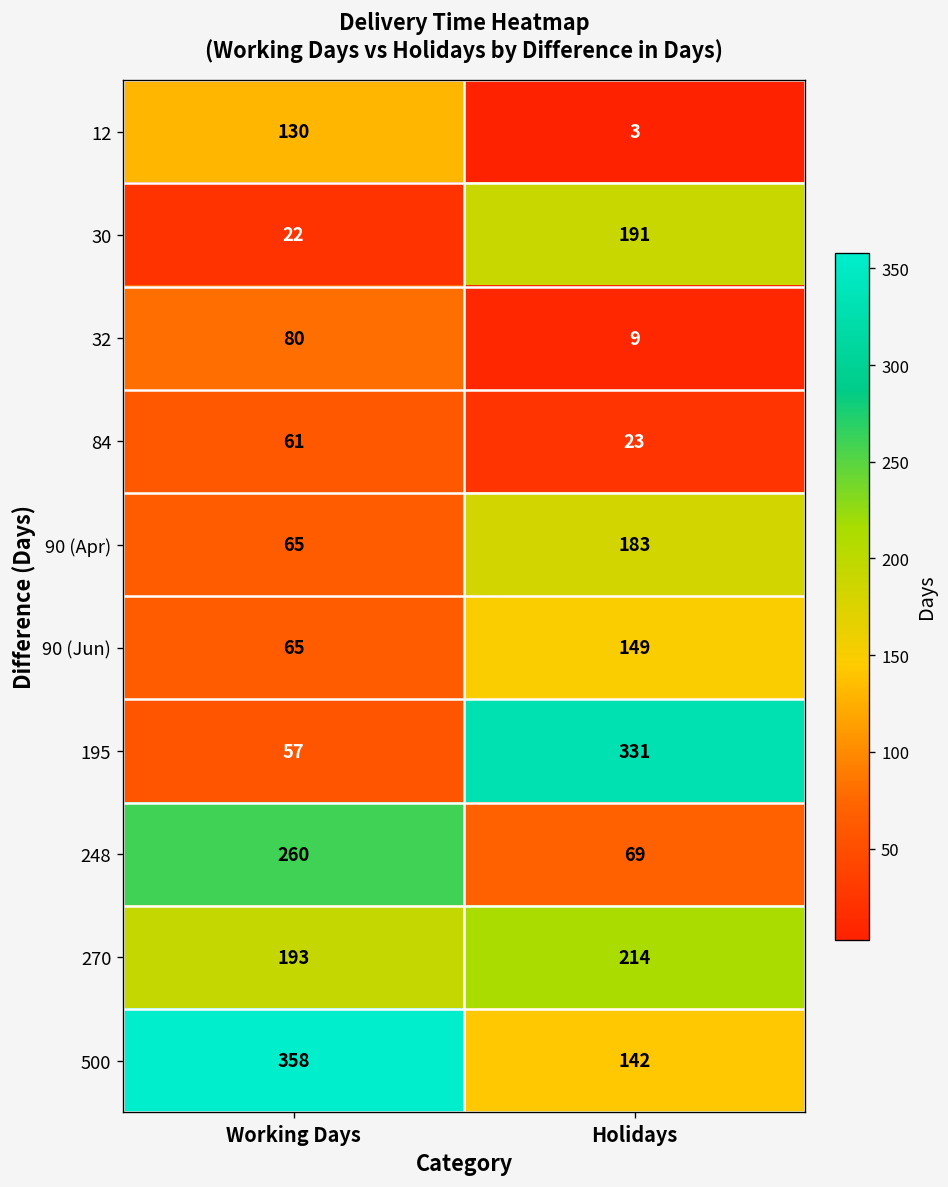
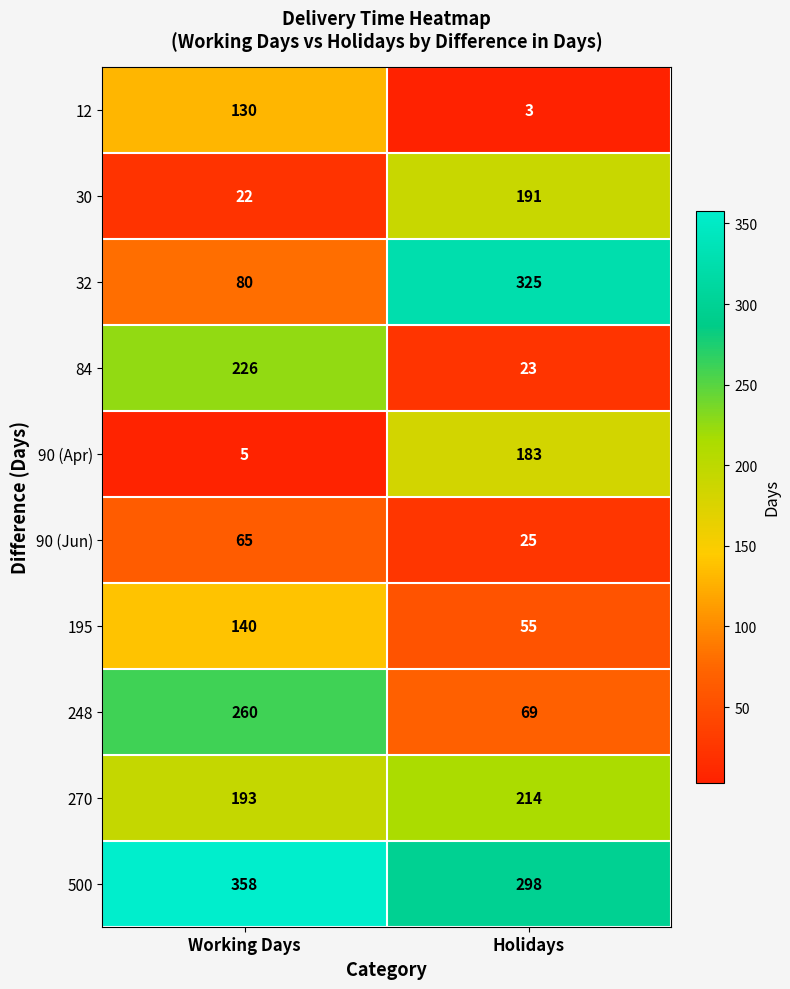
  {
    "12": {
      "Working Days": 130,
      "Holidays": 3
    },
    "30": {
      "Working Days": 22,
      "Holidays": 191
    },
    "32": {
      "Working Days": 80,
-     "Holidays": 9
+     "Holidays": 325
    },
    "84": {
-     "Working Days": 61,
+     "Working Days": 226,
      "Holidays": 23
    },
    "90 (Apr)": {
-     "Working Days": 65,
+     "Working Days": 5,
      "Holidays": 183
    },
    "90 (Jun)": {
      "Working Days": 65,
-     "Holidays": 149
+     "Holidays": 25
    },
    "195": {
-     "Working Days": 57,
-     "Holidays": 331
+     "Working Days": 140,
+     "Holidays": 55
    },
    "248": {
      "Working Days": 260,
      "Holidays": 69
    },
    "270": {
      "Working Days": 193,
      "Holidays": 214
    },
    "500": {
      "Working Days": 358,
-     "Holidays": 142
+     "Holidays": 298
    }
  }
